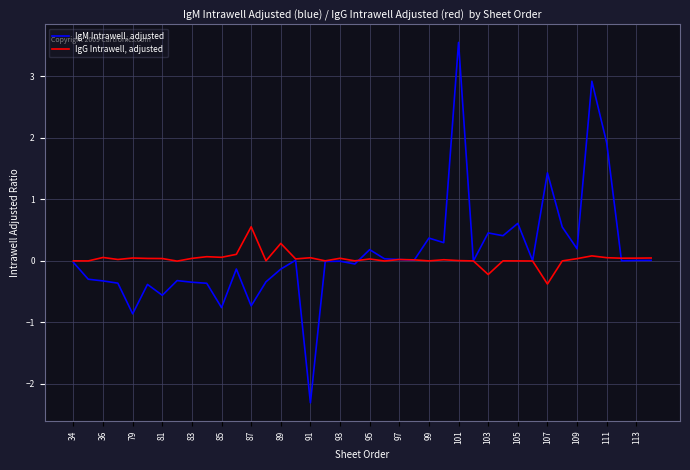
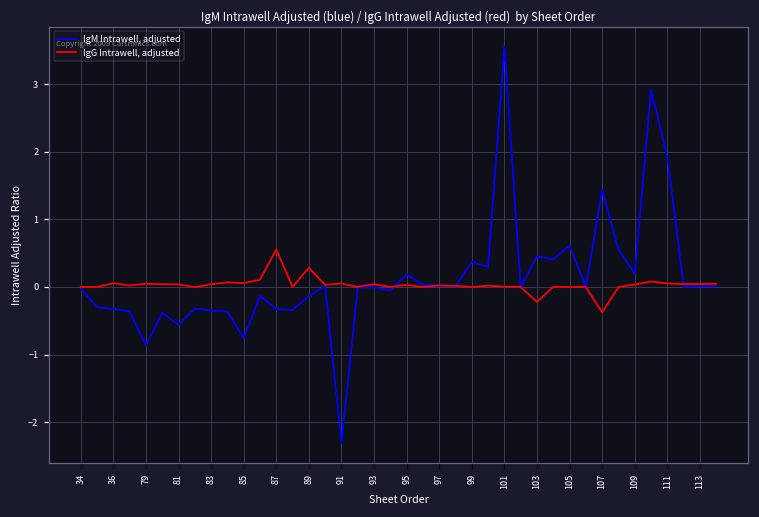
  {
    "IgM Intrawell, adjusted": {
      "36": -0.3,
      "79": -0.9,
      "81": -0.6,
      "83": -0.3,
      "85": -0.8,
-     "87": -0.7,
+     "87": -0.3,
      "89": -0.1,
      "91": -2.3,
      "93": 0.0,
      "95": 0.2,
      "99": 0.4,
      "101": 3.6,
      "103": 0.5,
      "105": 0.6,
      "107": 1.4,
      "109": 0.2,
      "111": 1.9
    },
    "IgG Intrawell, adjusted": {
      "36": 0.1,
      "79": 0.0,
      "81": 0.0,
      "83": 0.0,
      "85": 0.1,
      "87": 0.6,
      "89": 0.3,
      "91": 0.1,
      "93": 0.0,
      "95": 0.0,
      "99": 0.0,
      "101": 0.0,
      "103": -0.2,
      "105": 0.0,
      "107": -0.4,
      "109": 0.0,
      "111": 0.1
    }
  }
